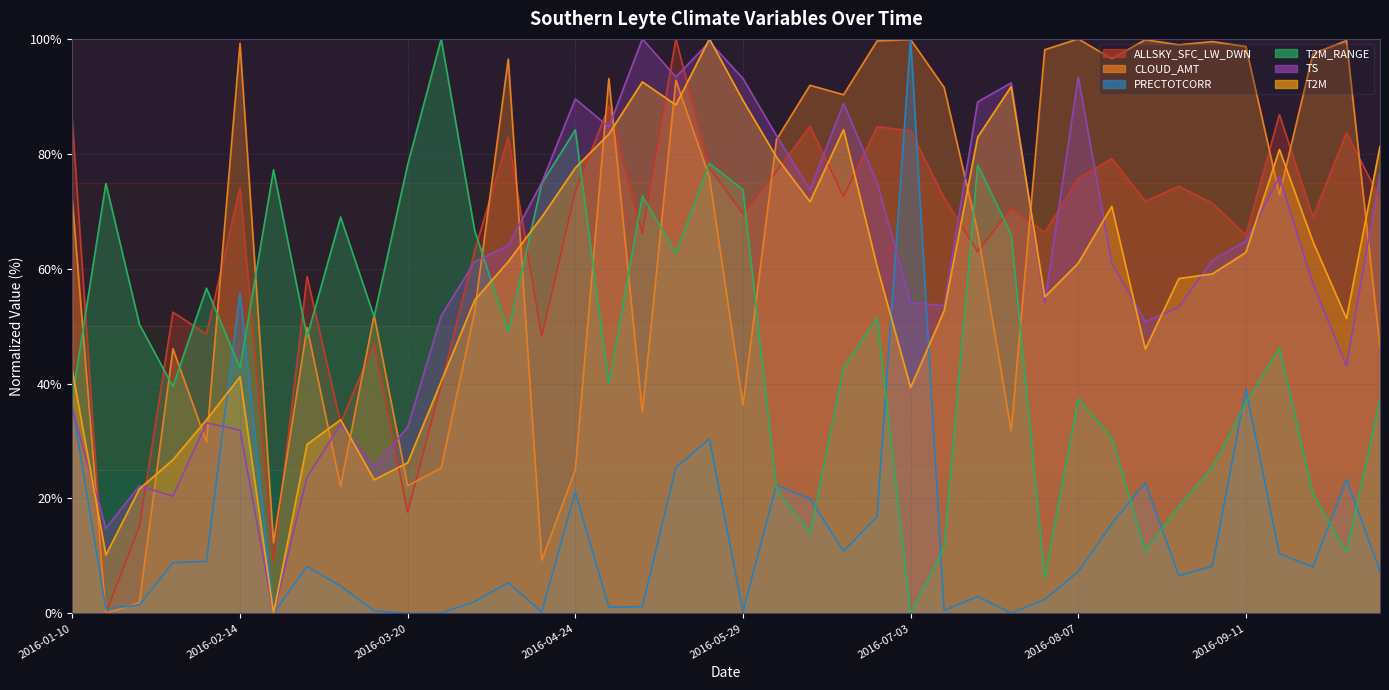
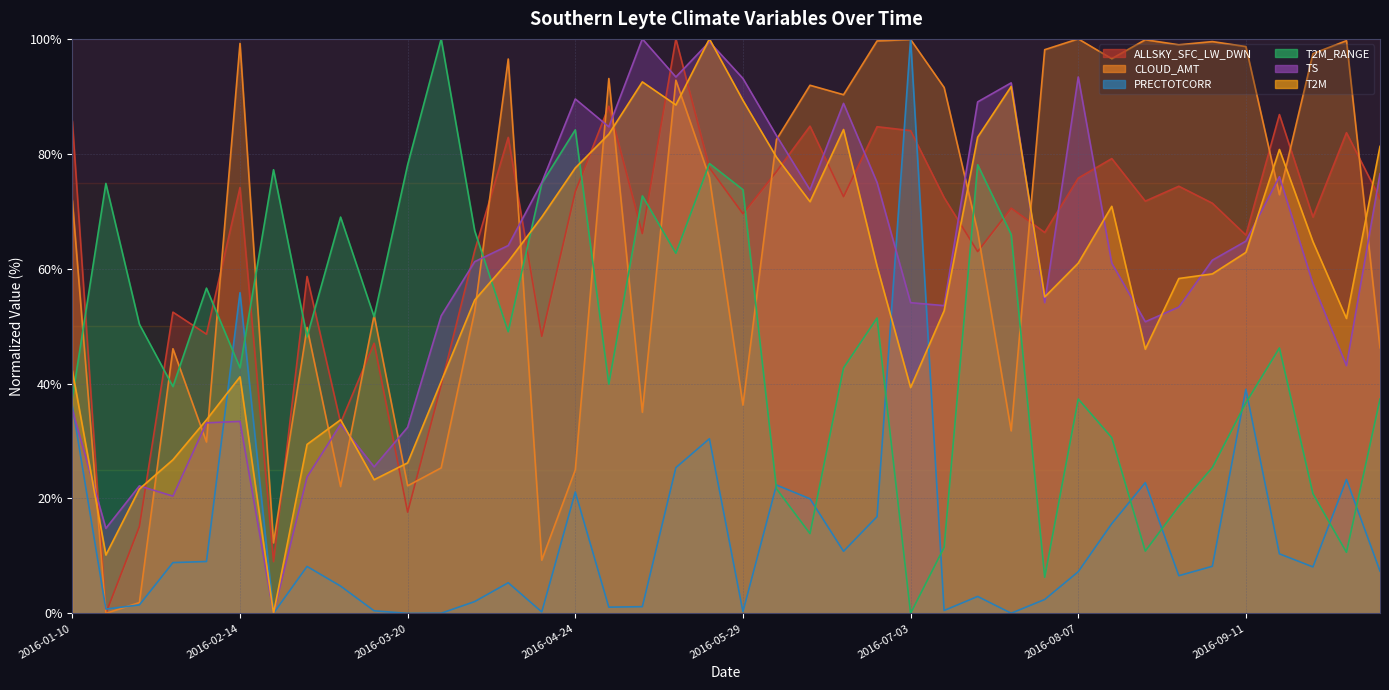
  {
    "TS": {
      "2016-01-10": "35%",
-     "2016-02-14": "32%",
+     "2016-02-14": "33%",
      "2016-03-20": "32%",
      "2016-04-24": "90%",
      "2016-05-29": "93%",
      "2016-07-03": "54%",
      "2016-08-07": "93%",
      "2016-09-11": "65%"
    }
  }
